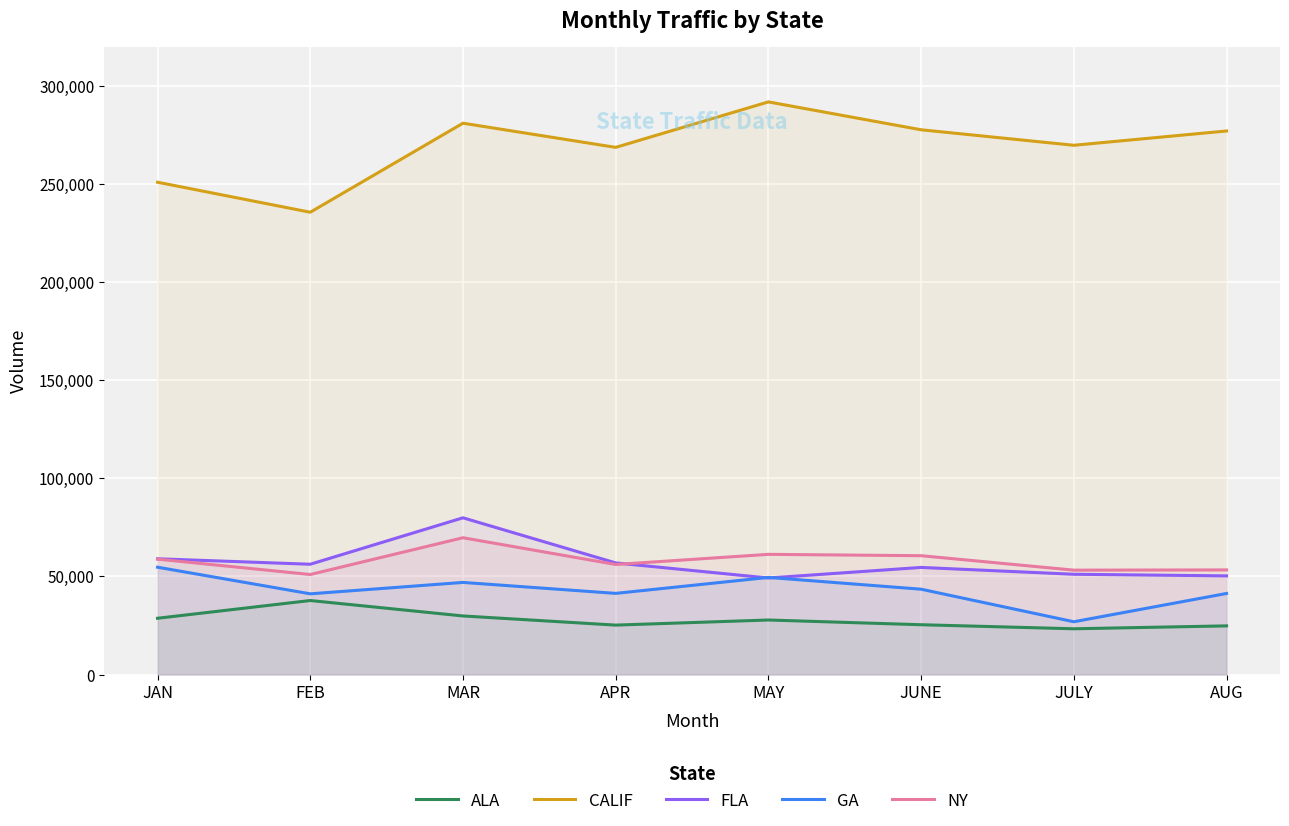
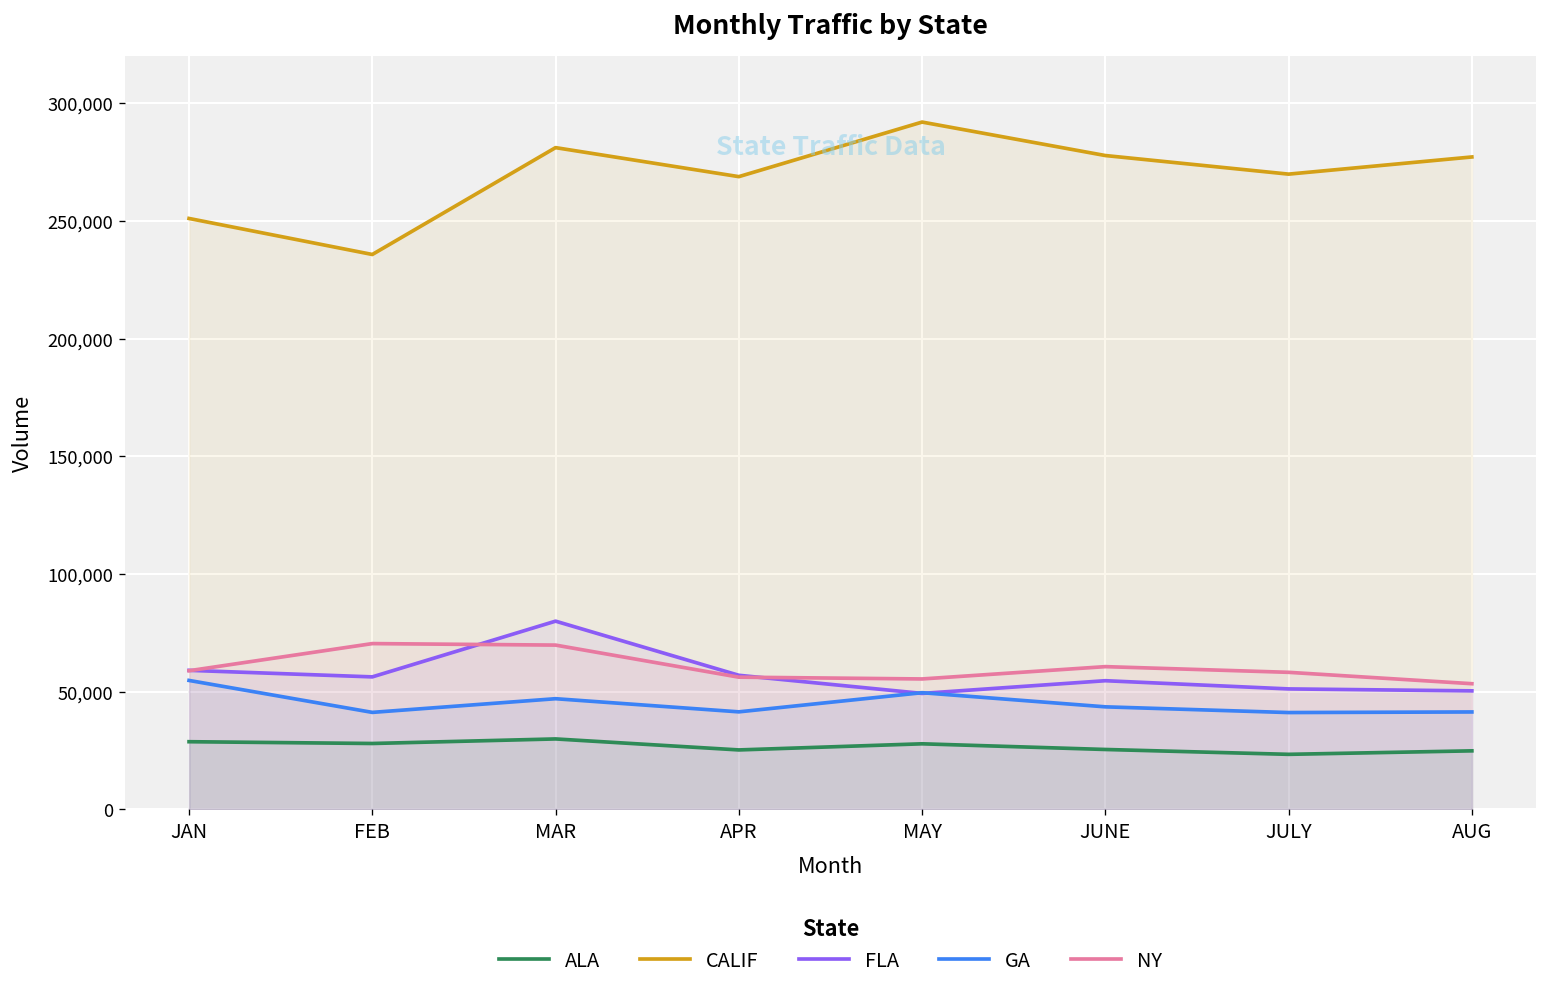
  {
    "ALA": {
      "JAN": "29,000",
-     "FEB": "38,000",
+     "FEB": "28,000",
      "MAR": "30,000",
      "APR": "25,000",
      "MAY": "28,000",
      "JUNE": "25,000",
      "JULY": "23,000",
      "AUG": "25,000"
    },
    "CALIF": {
      "JAN": "251,000",
      "FEB": "236,000",
      "MAR": "281,000",
      "APR": "269,000",
      "MAY": "292,000",
      "JUNE": "278,000",
      "JULY": "270,000",
      "AUG": "277,000"
    },
    "FLA": {
      "FEB": "56,000",
      "MAR": "80,000",
      "JUNE": "55,000",
      "JULY": "51,000",
      "AUG": "50,000"
    },
    "GA": {
      "JAN": "55,000",
      "FEB": "41,000",
      "MAR": "47,000",
      "APR": "41,000",
      "JUNE": "44,000",
-     "JULY": "27,000",
+     "JULY": "41,000",
      "AUG": "41,000"
    },
    "NY": {
-     "FEB": "51,000",
+     "FEB": "70,000",
      "MAR": "70,000",
-     "MAY": "61,000",
+     "MAY": "55,000",
      "JUNE": "61,000",
-     "JULY": "53,000",
+     "JULY": "58,000",
      "AUG": "53,000"
    }
  }
